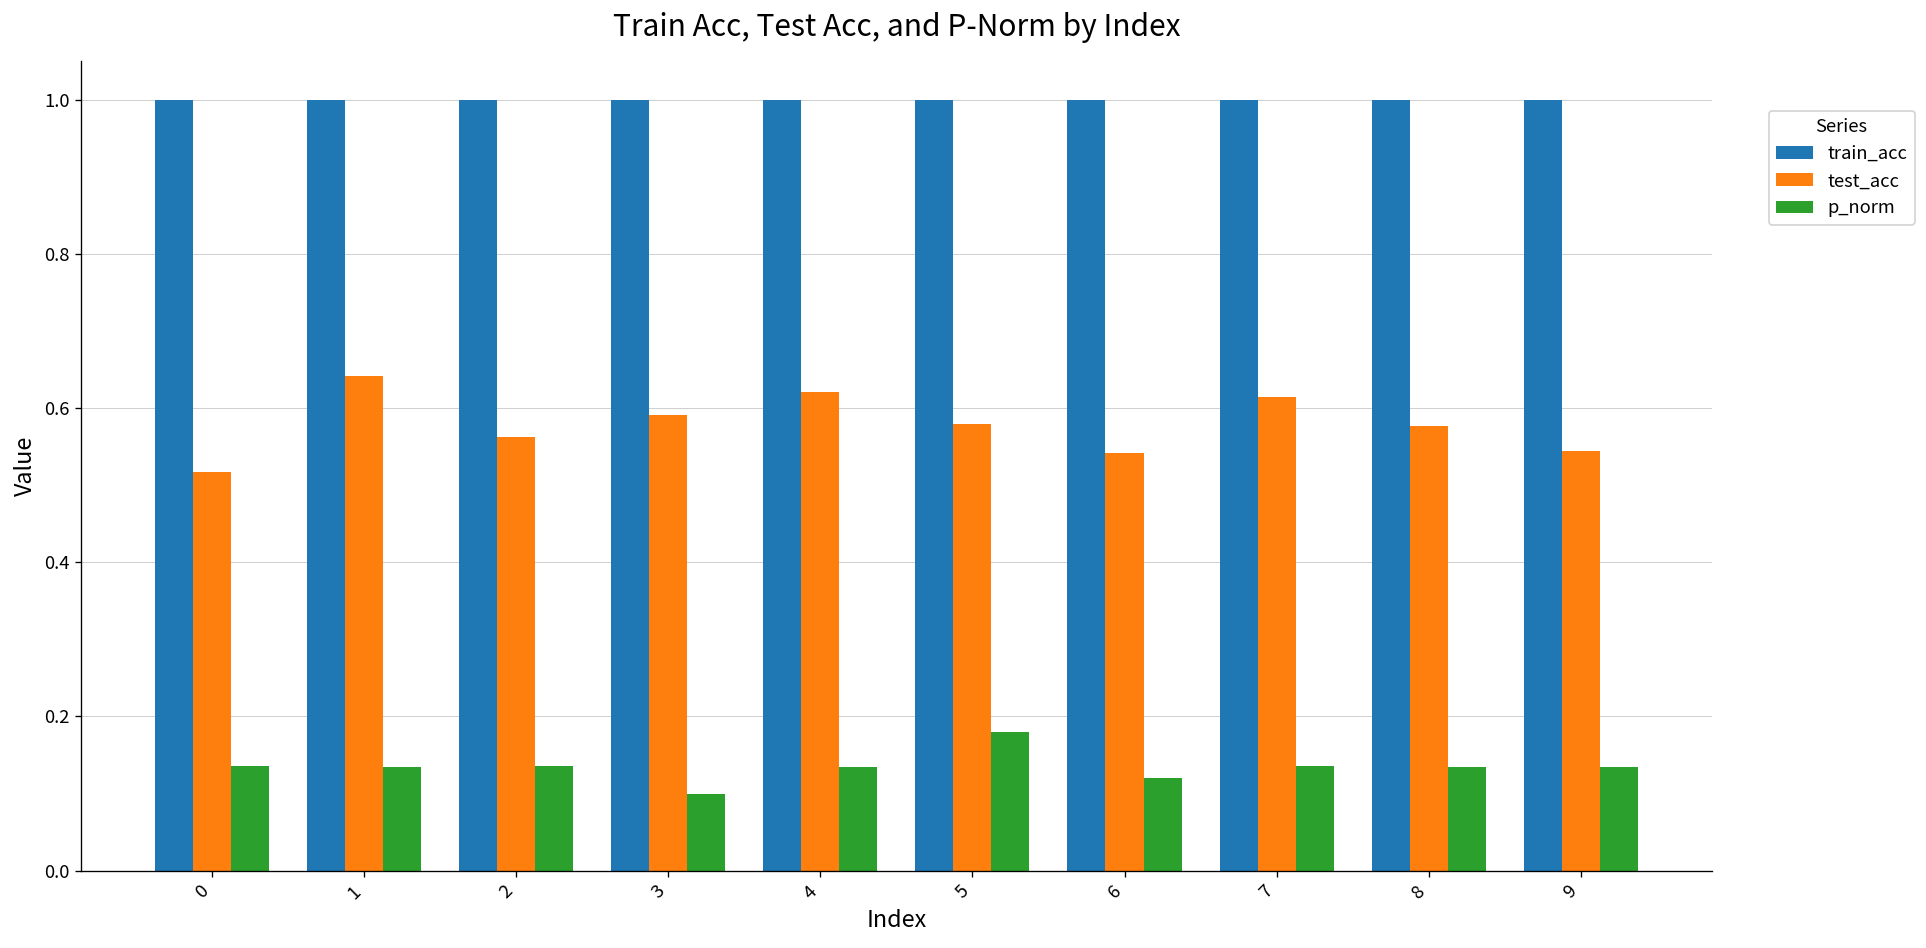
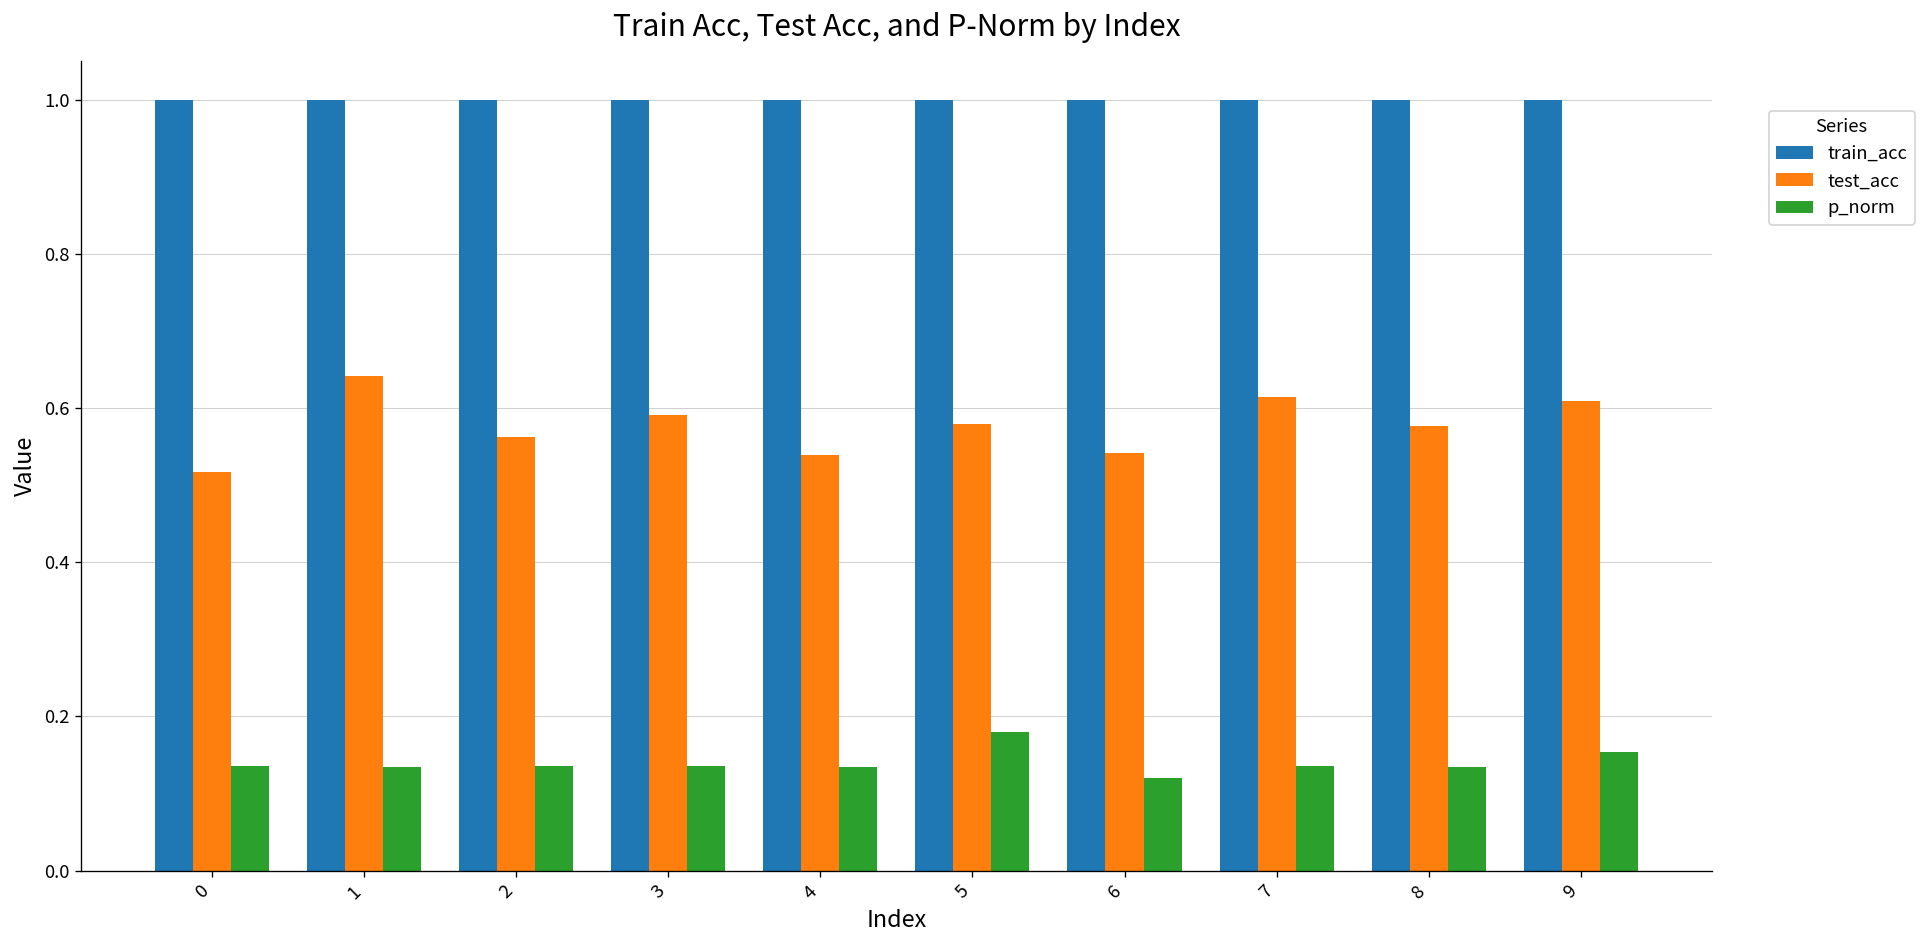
  {
    "train_acc": {
      "0": 1.00,
      "1": 1.00,
      "2": 1.00,
      "3": 1.00,
      "4": 1.00,
      "5": 1.00,
      "6": 1.00,
      "7": 1.00,
      "8": 1.00,
      "9": 1.00
    },
    "test_acc": {
      "0": 0.52,
      "1": 0.64,
      "2": 0.56,
      "3": 0.59,
-     "4": 0.62,
+     "4": 0.54,
      "5": 0.58,
      "6": 0.54,
      "7": 0.61,
      "8": 0.58,
-     "9": 0.54
+     "9": 0.61
    },
    "p_norm": {
      "0": 0.14,
      "1": 0.13,
      "2": 0.14,
-     "3": 0.10,
+     "3": 0.14,
      "4": 0.13,
      "5": 0.18,
      "6": 0.12,
      "7": 0.14,
      "8": 0.14,
-     "9": 0.14
+     "9": 0.15
    }
  }
